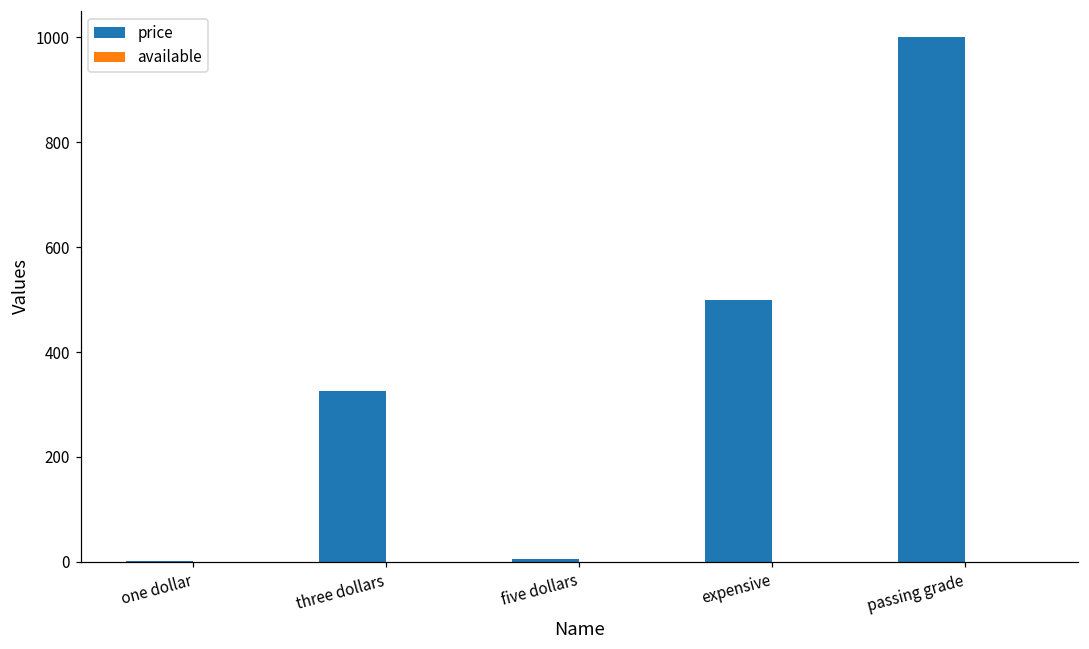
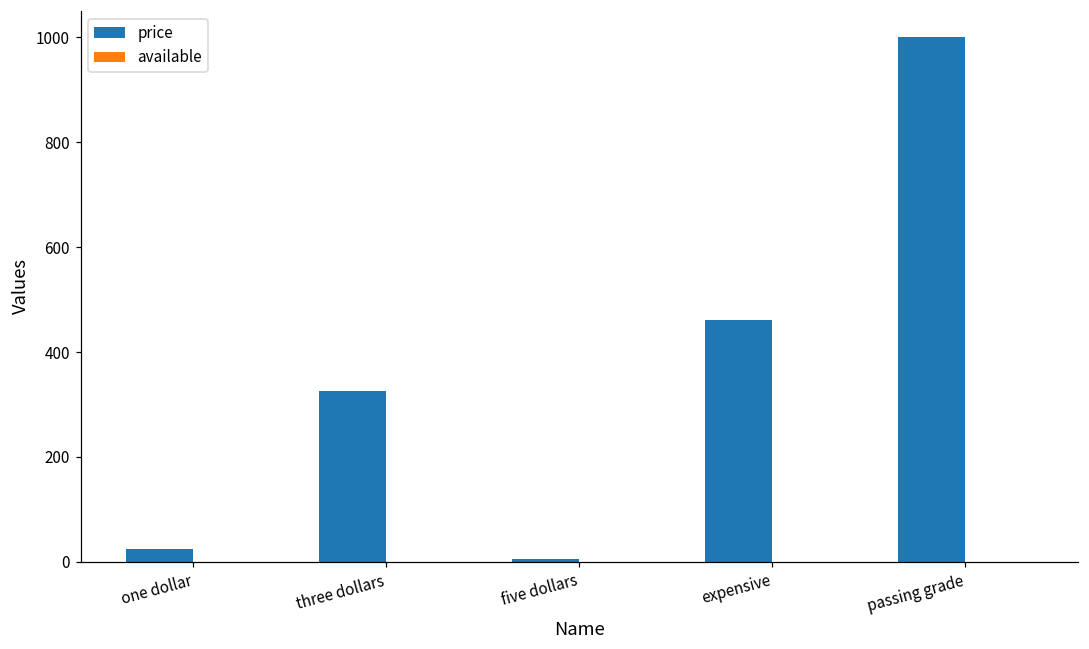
  {
    "price": {
-     "one dollar": 0,
+     "one dollar": 20,
      "three dollars": 330,
-     "expensive": 500,
+     "expensive": 460,
      "passing grade": 1000
    },
    "available": {
      "one dollar": 0,
      "three dollars": 0,
      "five dollars": 0,
      "expensive": 0,
      "passing grade": 0
    }
  }
